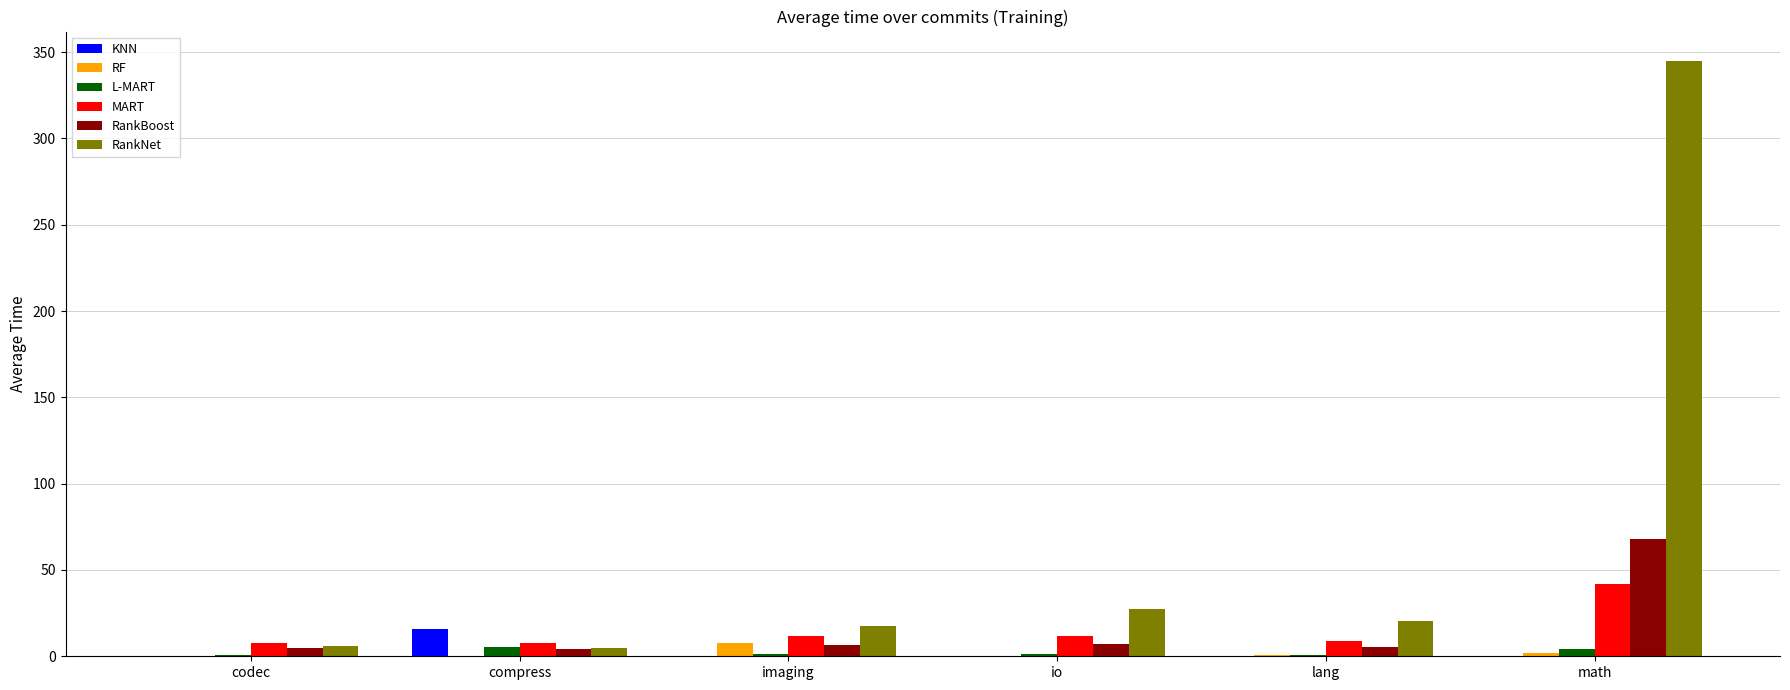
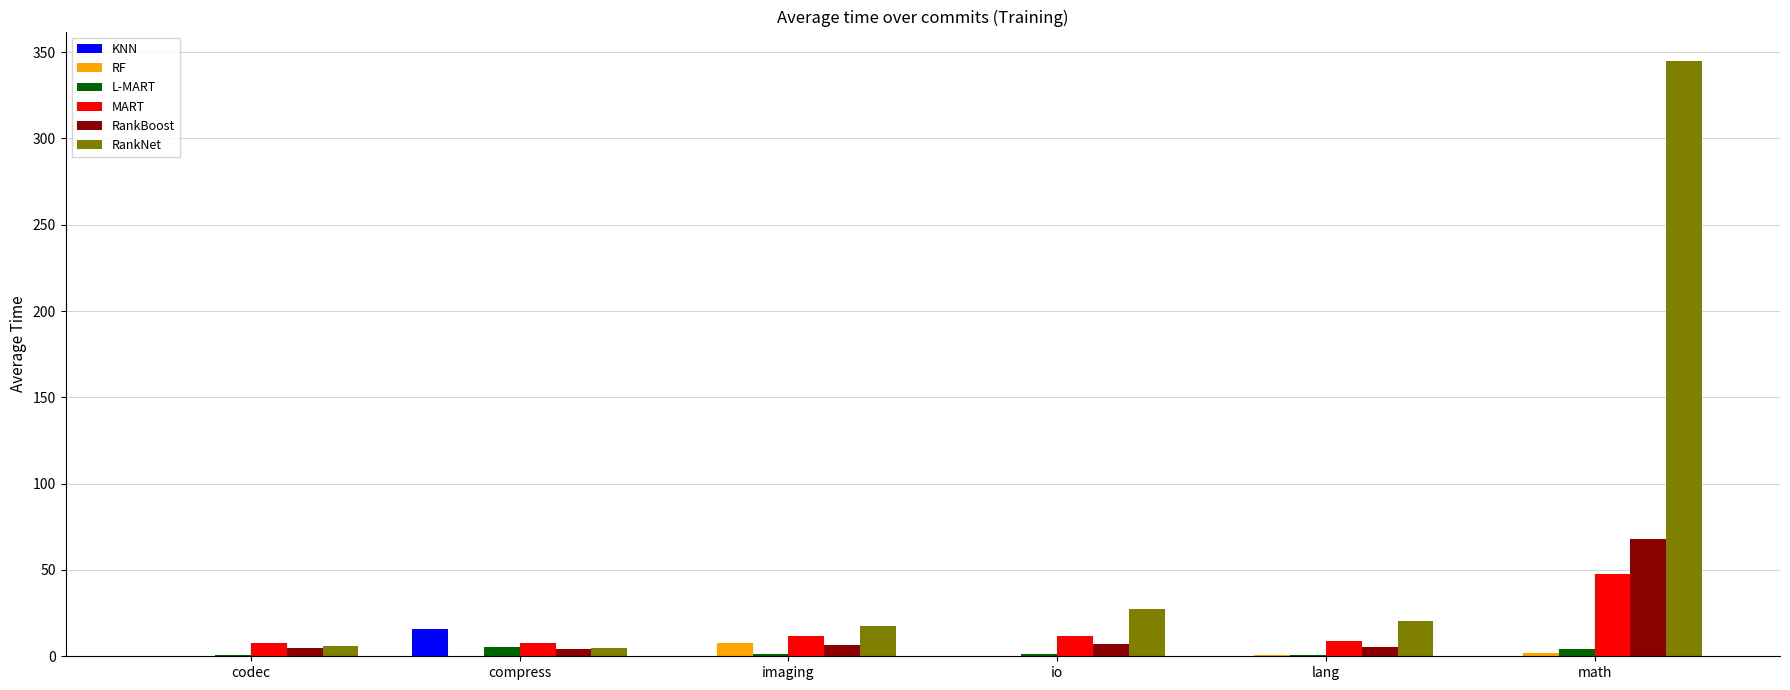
  {
    "KNN": {
      "compress": 16
    },
    "RF": {
      "imaging": 8,
      "math": 2
    },
    "L-MART": {
      "compress": 6,
      "math": 4
    },
    "MART": {
      "codec": 8,
      "compress": 8,
      "imaging": 12,
      "io": 12,
      "lang": 9,
-     "math": 42
+     "math": 47
    },
    "RankBoost": {
      "codec": 5,
      "compress": 4,
      "imaging": 7,
      "io": 7,
      "lang": 5,
      "math": 68
    },
    "RankNet": {
      "codec": 6,
      "compress": 5,
      "imaging": 18,
      "io": 27,
      "lang": 20,
      "math": 345
    }
  }
